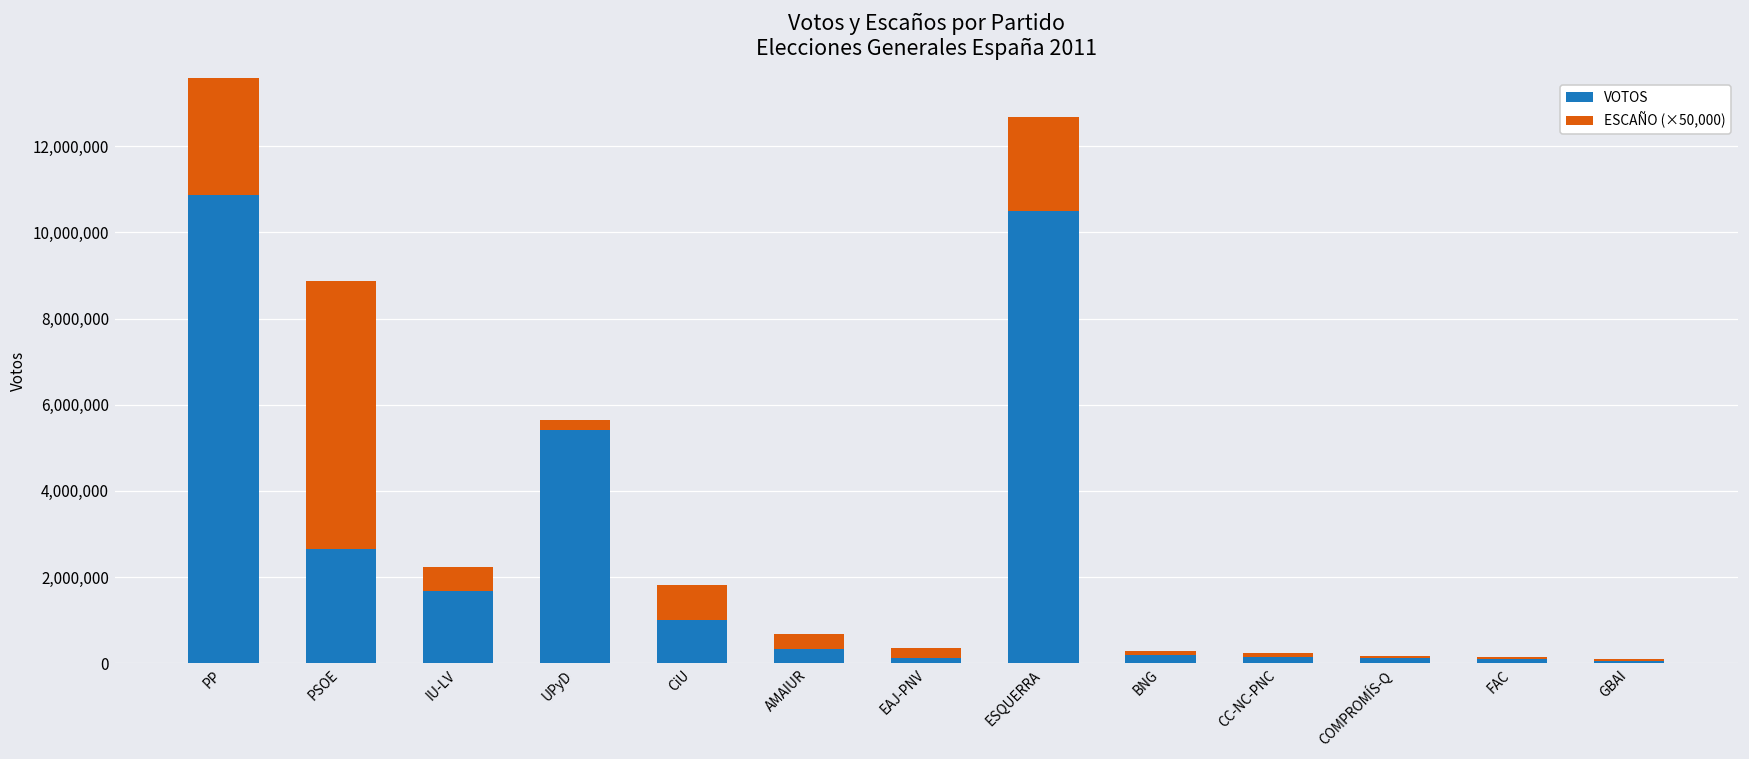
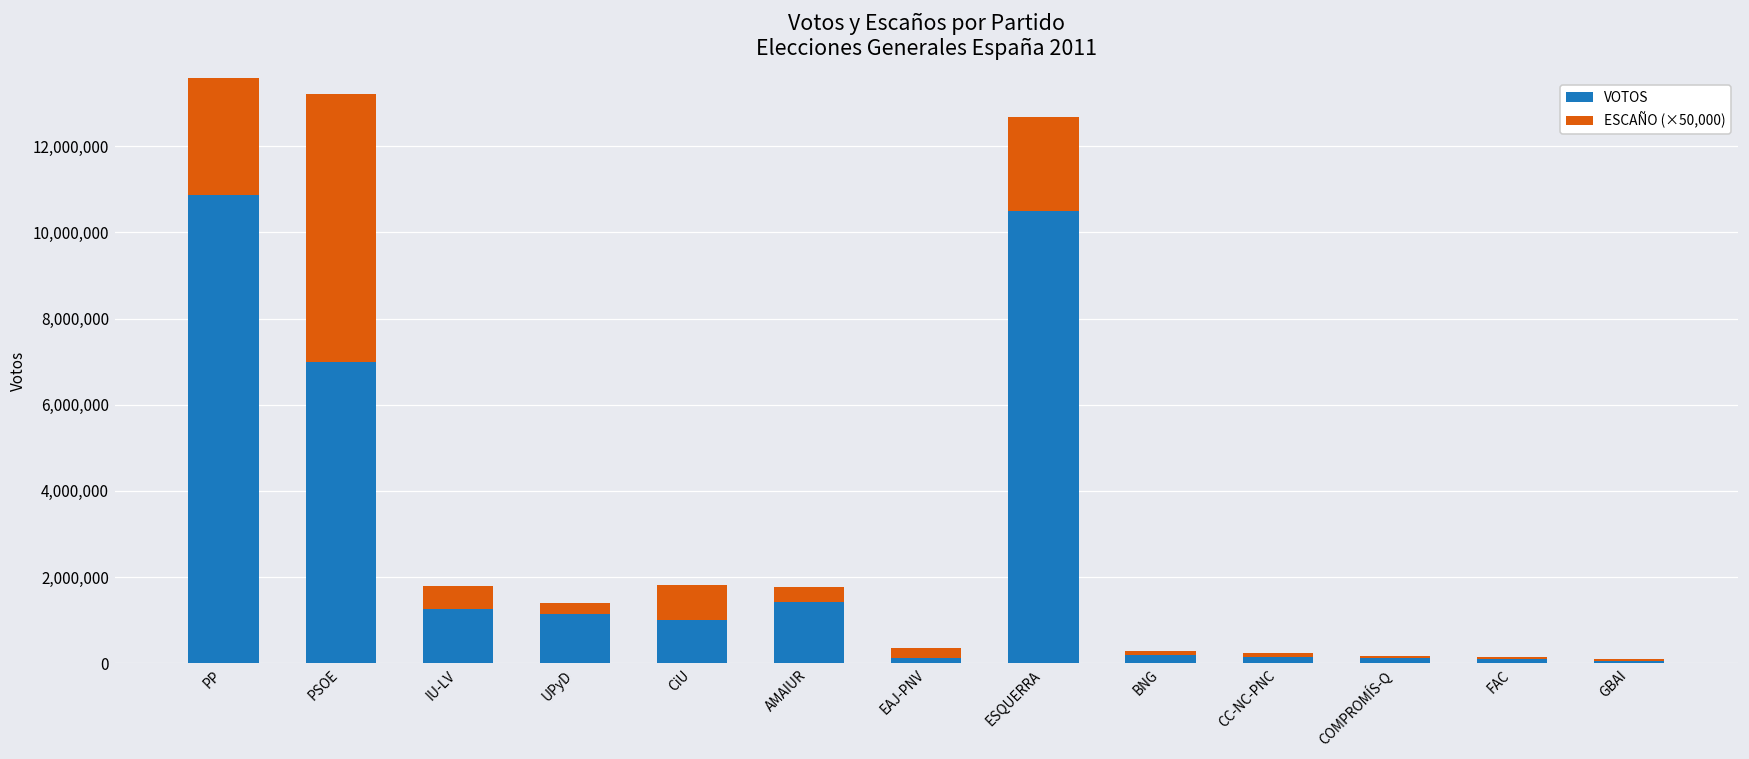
  {
    "VOTOS": {
      "PP": "10,900,000",
-     "PSOE": "2,700,000",
-     "IU-LV": "1,700,000",
-     "UPyD": "5,400,000",
+     "PSOE": "7,000,000",
+     "IU-LV": "1,300,000",
+     "UPyD": "1,100,000",
      "CiU": "1,000,000",
-     "AMAIUR": "300,000",
+     "AMAIUR": "1,400,000",
      "EAJ-PNV": "100,000",
      "ESQUERRA": "10,500,000",
      "BNG": "200,000",
      "CC-NC-PNC": "100,000",
      "COMPROMÍS-Q": "100,000",
      "FAC": "100,000"
    },
    "ESCAÑO (×50,000)": {
      "PSOE": "6,200,000",
      "IU-LV": "600,000",
      "UPyD": "300,000",
      "CiU": "800,000",
      "AMAIUR": "400,000",
      "EAJ-PNV": "300,000",
      "ESQUERRA": "2,200,000",
      "BNG": "100,000",
      "CC-NC-PNC": "100,000"
    }
  }
